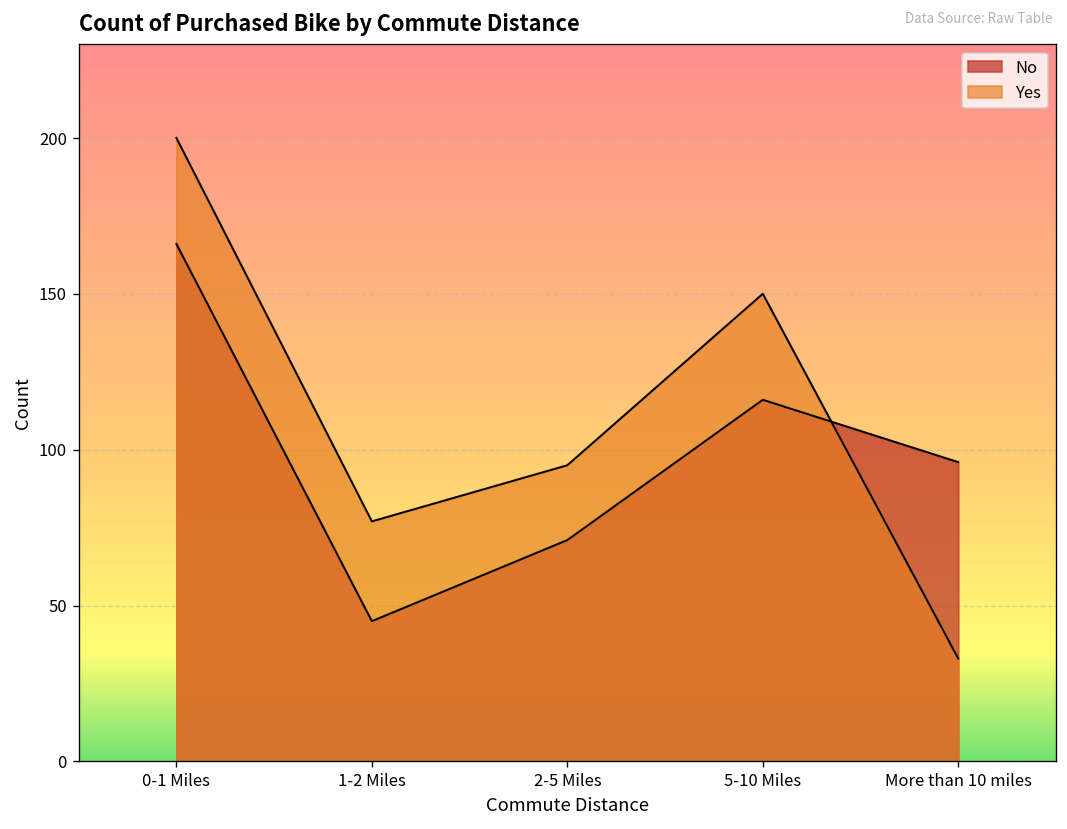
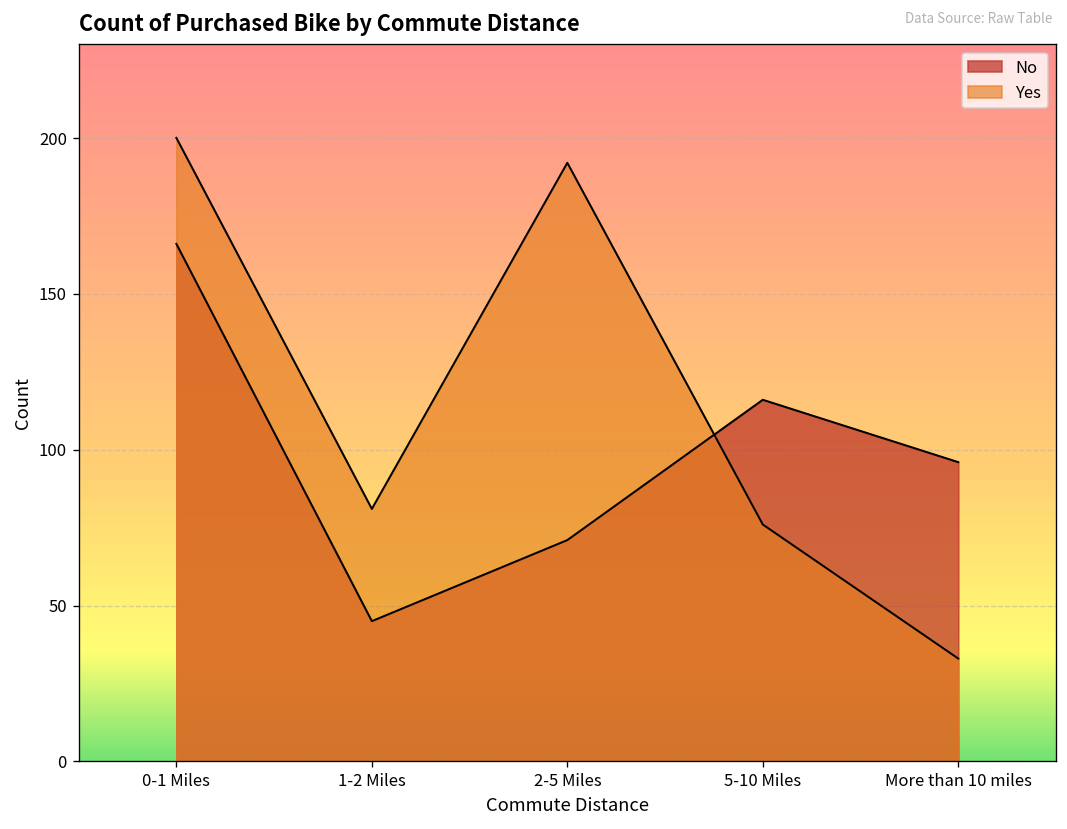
  {
    "No": {
      "0-1 Miles": 166,
      "1-2 Miles": 45,
      "2-5 Miles": 71,
      "5-10 Miles": 116,
      "More than 10 miles": 96
    },
    "Yes": {
      "0-1 Miles": 200,
-     "1-2 Miles": 77,
-     "2-5 Miles": 95,
-     "5-10 Miles": 150,
+     "1-2 Miles": 81,
+     "2-5 Miles": 192,
+     "5-10 Miles": 76,
      "More than 10 miles": 33
    }
  }
